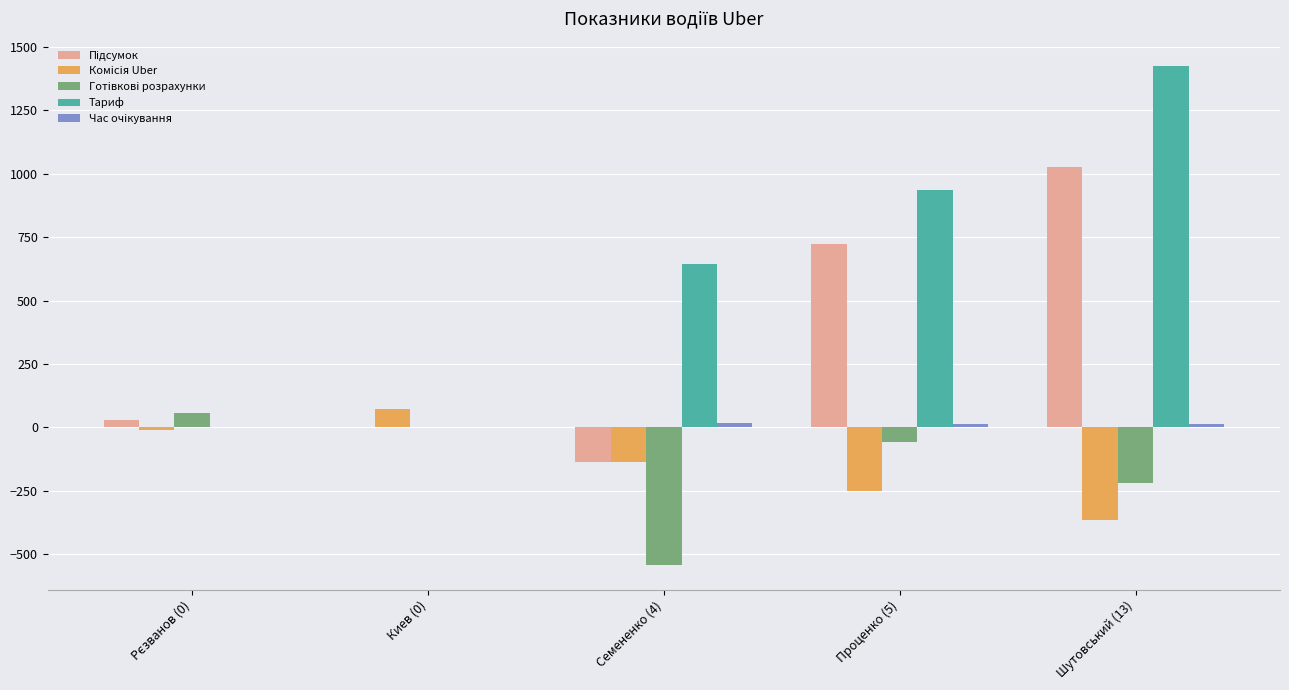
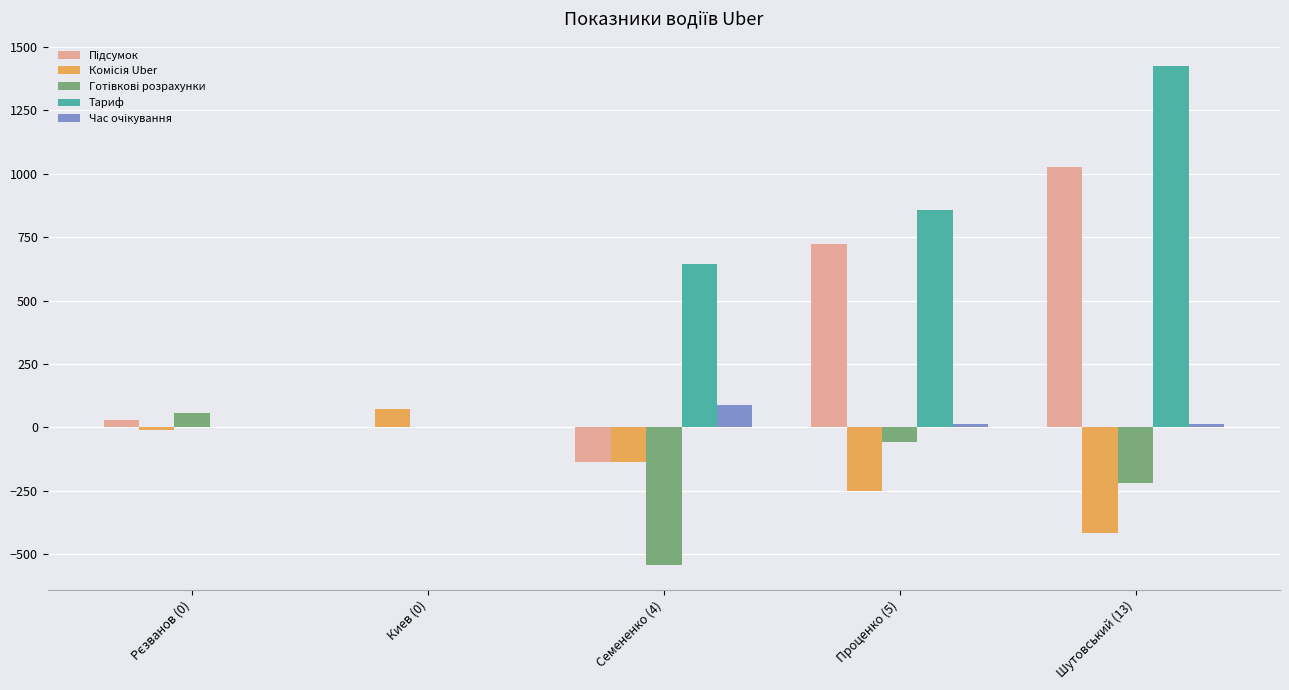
  {
    "Підсумок": {
      "Рєзванов (0)": 30,
      "Киев (0)": 0,
      "Семененко (4)": -130,
      "Проценко (5)": 720,
      "Шутовський (13)": 1030
    },
    "Комісія Uber": {
      "Рєзванов (0)": -10,
      "Киев (0)": 70,
      "Семененко (4)": -140,
      "Проценко (5)": -250,
-     "Шутовський (13)": -370
+     "Шутовський (13)": -410
    },
    "Готівкові розрахунки": {
      "Рєзванов (0)": 60,
      "Киев (0)": 0,
      "Семененко (4)": -540,
      "Проценко (5)": -60,
      "Шутовський (13)": -220
    },
    "Тариф": {
      "Рєзванов (0)": 0,
      "Киев (0)": 0,
      "Семененко (4)": 640,
-     "Проценко (5)": 940,
+     "Проценко (5)": 860,
      "Шутовський (13)": 1430
    },
    "Час очікування": {
      "Рєзванов (0)": 0,
      "Киев (0)": 0,
-     "Семененко (4)": 20,
+     "Семененко (4)": 90,
      "Проценко (5)": 10,
      "Шутовський (13)": 10
    }
  }
